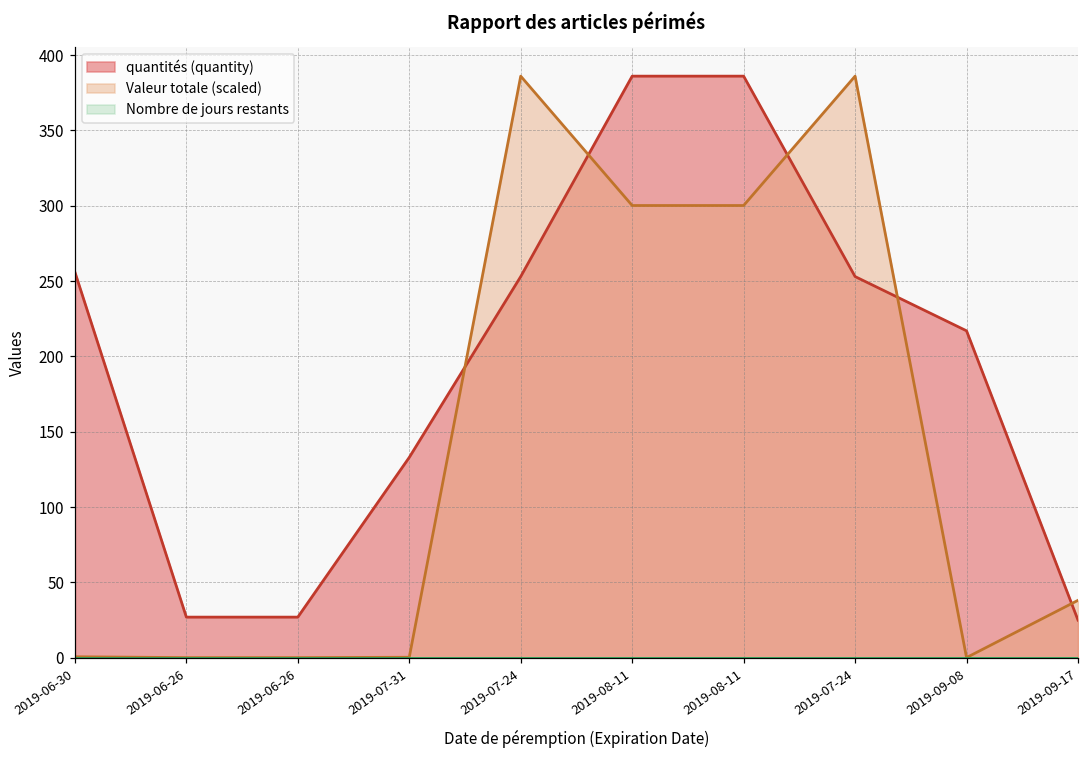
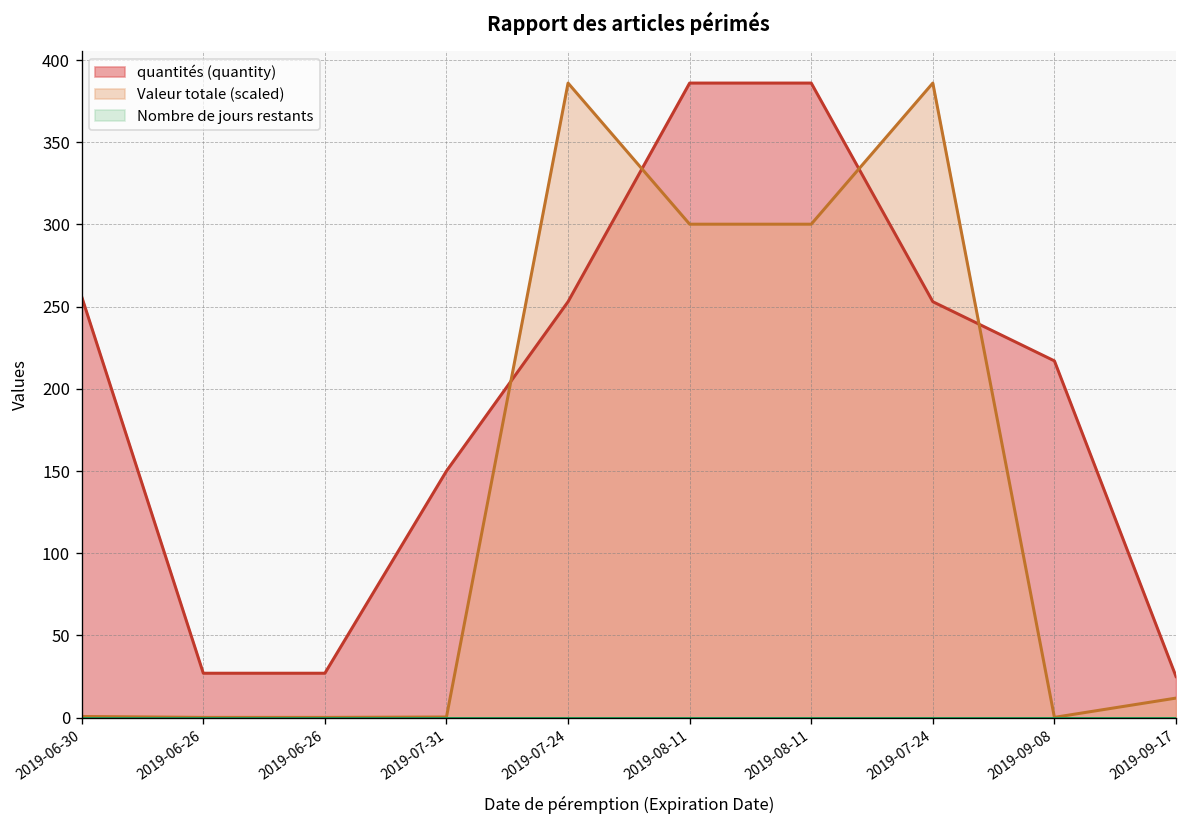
  {
    "quantités (quantity)": {
      "2019-06-30": 256,
-     "2019-07-31": 133,
+     "2019-07-31": 150,
      "2019-09-08": 217,
      "2019-09-17": 25
    },
    "Valeur totale (scaled)": {
-     "2019-09-17": 38
+     "2019-09-17": 12
    },
    "Nombre de jours restants": {
      "2019-09-17": 0
    }
  }
